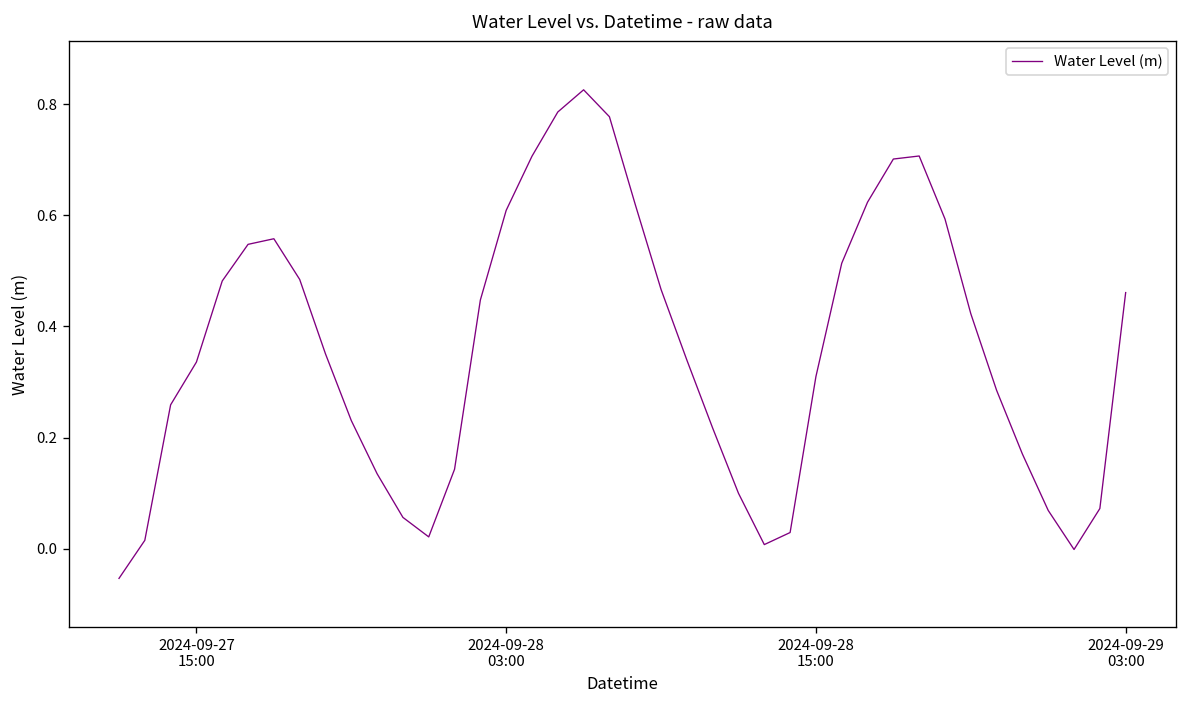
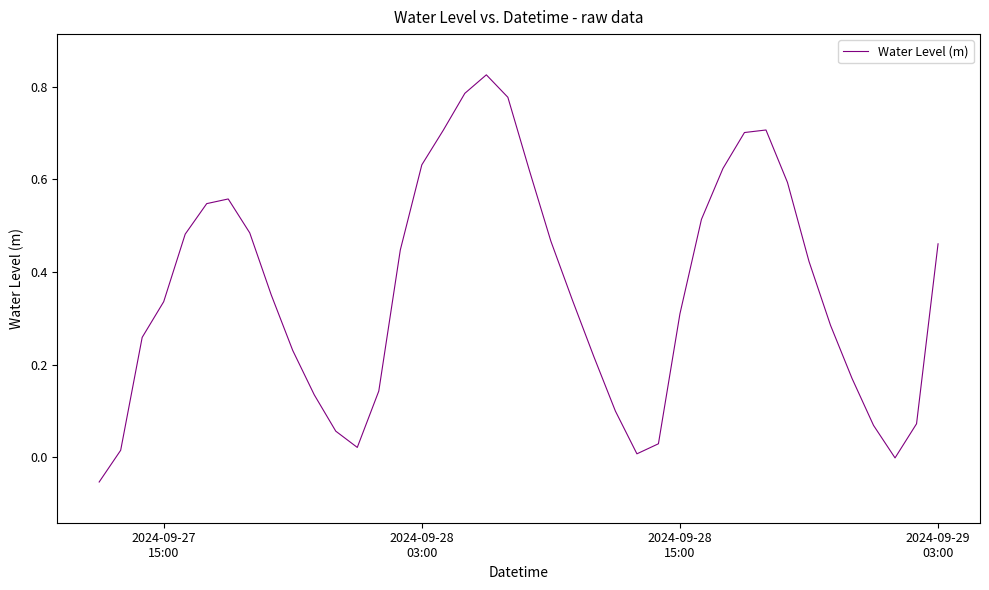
  {
    "2024-09-27 15:00": 0.34,
-   "2024-09-28 03:00": 0.61,
+   "2024-09-28 03:00": 0.63,
    "2024-09-28 15:00": 0.31,
    "2024-09-29 03:00": 0.46
  }
